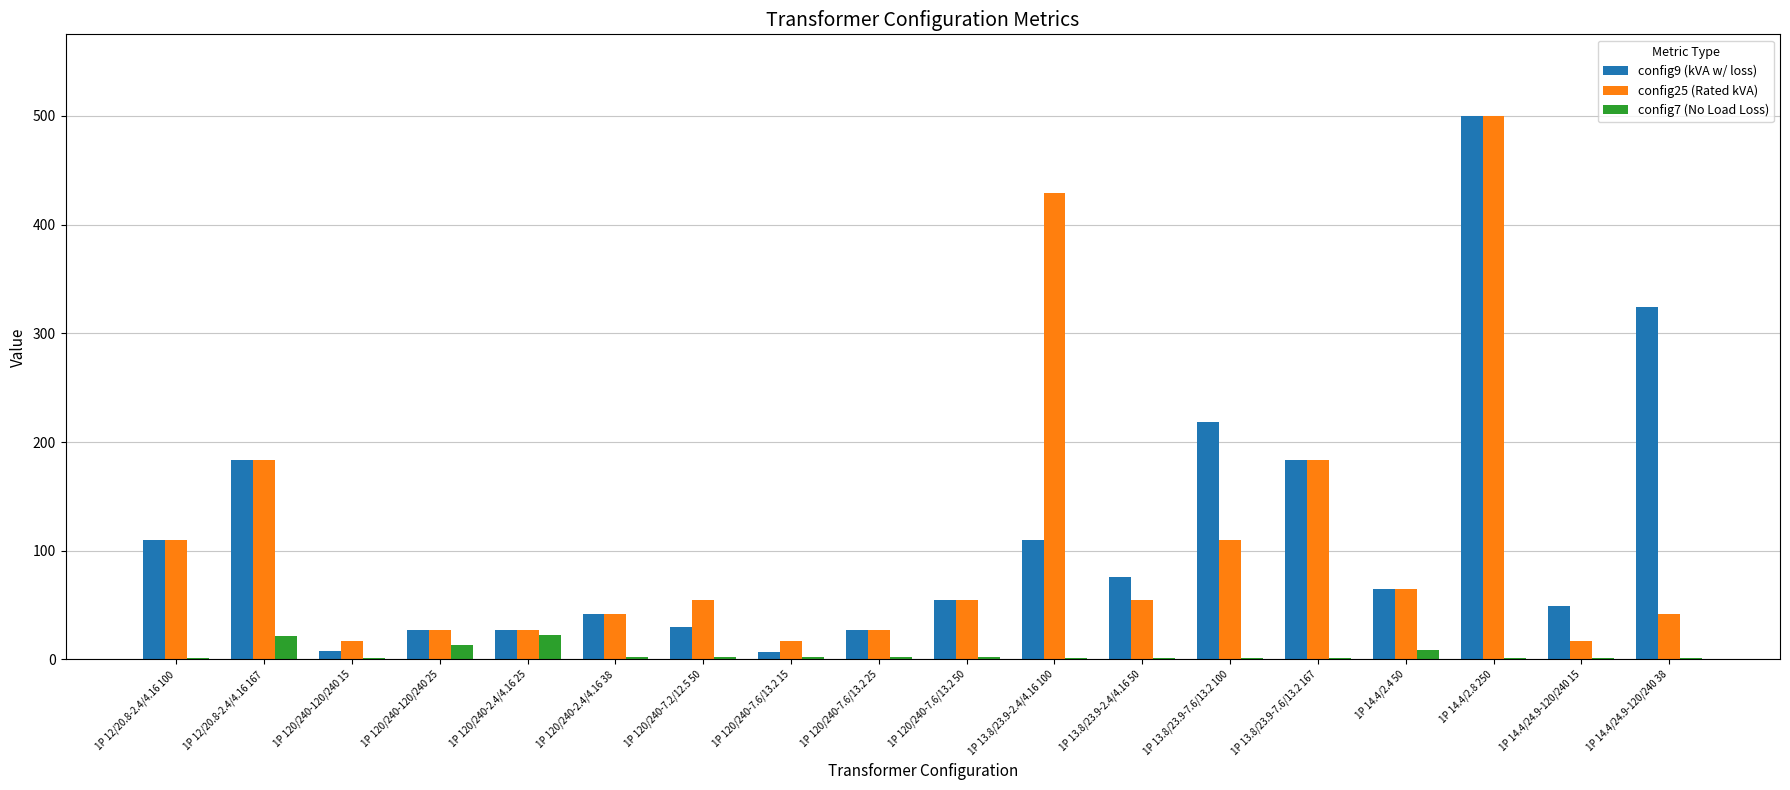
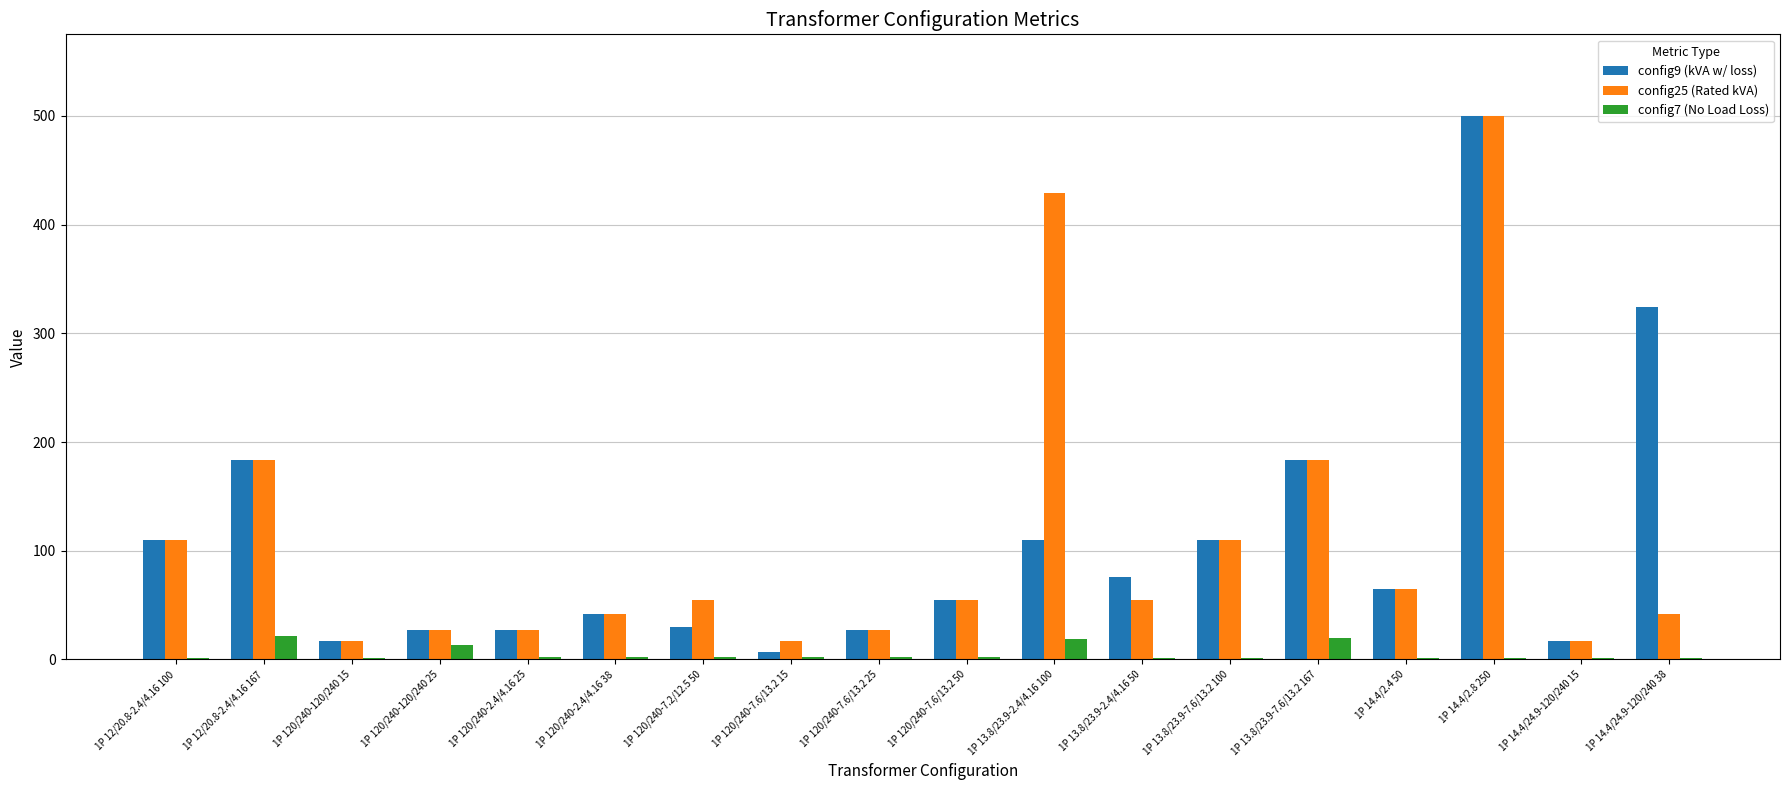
  {
    "config9 (kVA w/ loss)": {
      "1P 12/20.8-2.4/4.16 100": 110,
      "1P 12/20.8-2.4/4.16 167": 184,
-     "1P 120/240-120/240 15": 8,
+     "1P 120/240-120/240 15": 17,
      "1P 120/240-120/240 25": 28,
      "1P 120/240-2.4/4.16 25": 28,
      "1P 120/240-2.4/4.16 38": 42,
      "1P 120/240-7.2/12.5 50": 30,
      "1P 120/240-7.6/13.2 15": 7,
      "1P 120/240-7.6/13.2 25": 28,
      "1P 120/240-7.6/13.2 50": 55,
      "1P 13.8/23.9-2.4/4.16 100": 110,
      "1P 13.8/23.9-2.4/4.16 50": 76,
-     "1P 13.8/23.9-7.6/13.2 100": 218,
+     "1P 13.8/23.9-7.6/13.2 100": 110,
      "1P 13.8/23.9-7.6/13.2 167": 184,
      "1P 14.4/2.4 50": 65,
      "1P 14.4/2.8 250": 500,
-     "1P 14.4/24.9-120/240 15": 50,
+     "1P 14.4/24.9-120/240 15": 17,
      "1P 14.4/24.9-120/240 38": 324
    },
    "config25 (Rated kVA)": {
      "1P 12/20.8-2.4/4.16 100": 110,
      "1P 12/20.8-2.4/4.16 167": 184,
      "1P 120/240-120/240 15": 17,
      "1P 120/240-120/240 25": 28,
      "1P 120/240-2.4/4.16 25": 28,
      "1P 120/240-2.4/4.16 38": 42,
      "1P 120/240-7.2/12.5 50": 55,
      "1P 120/240-7.6/13.2 15": 17,
      "1P 120/240-7.6/13.2 25": 28,
      "1P 120/240-7.6/13.2 50": 55,
      "1P 13.8/23.9-2.4/4.16 100": 429,
      "1P 13.8/23.9-2.4/4.16 50": 55,
      "1P 13.8/23.9-7.6/13.2 100": 110,
      "1P 13.8/23.9-7.6/13.2 167": 184,
      "1P 14.4/2.4 50": 65,
      "1P 14.4/2.8 250": 500,
      "1P 14.4/24.9-120/240 15": 17,
      "1P 14.4/24.9-120/240 38": 42
    },
    "config7 (No Load Loss)": {
      "1P 12/20.8-2.4/4.16 167": 22,
      "1P 120/240-120/240 25": 13,
-     "1P 120/240-2.4/4.16 25": 22,
-     "1P 13.8/23.9-2.4/4.16 100": 2,
-     "1P 13.8/23.9-7.6/13.2 167": 2,
-     "1P 14.4/2.4 50": 9
+     "1P 120/240-2.4/4.16 25": 2,
+     "1P 13.8/23.9-2.4/4.16 100": 19,
+     "1P 13.8/23.9-7.6/13.2 167": 20,
+     "1P 14.4/2.4 50": 1
    }
  }
